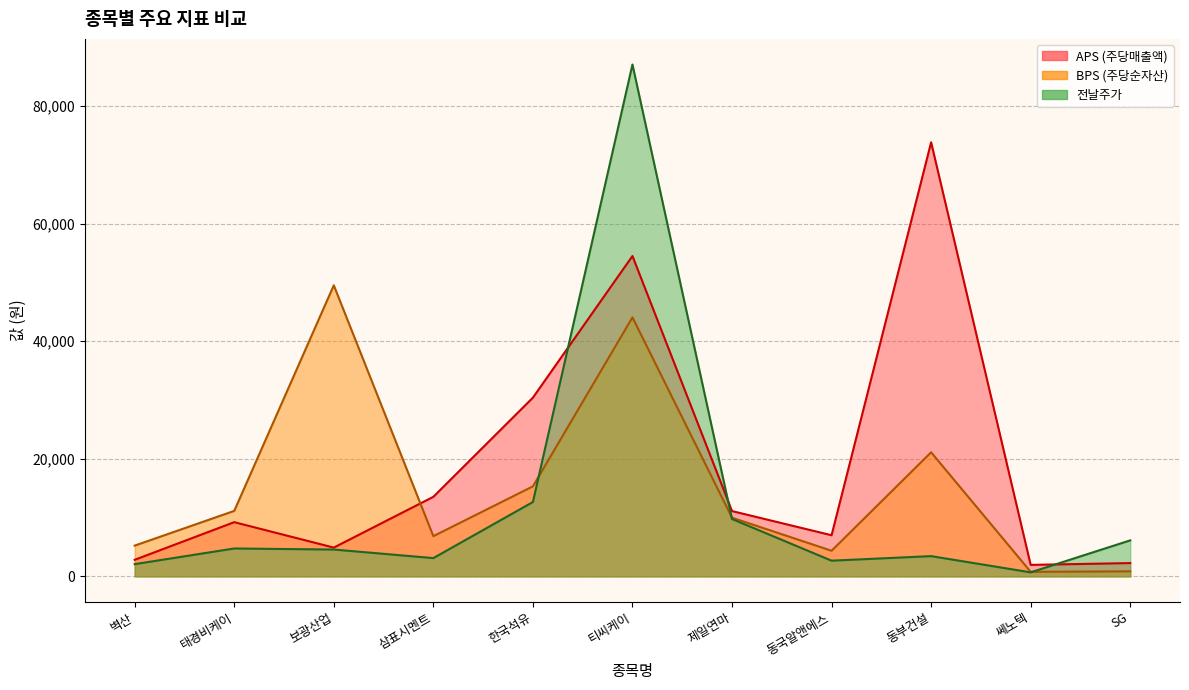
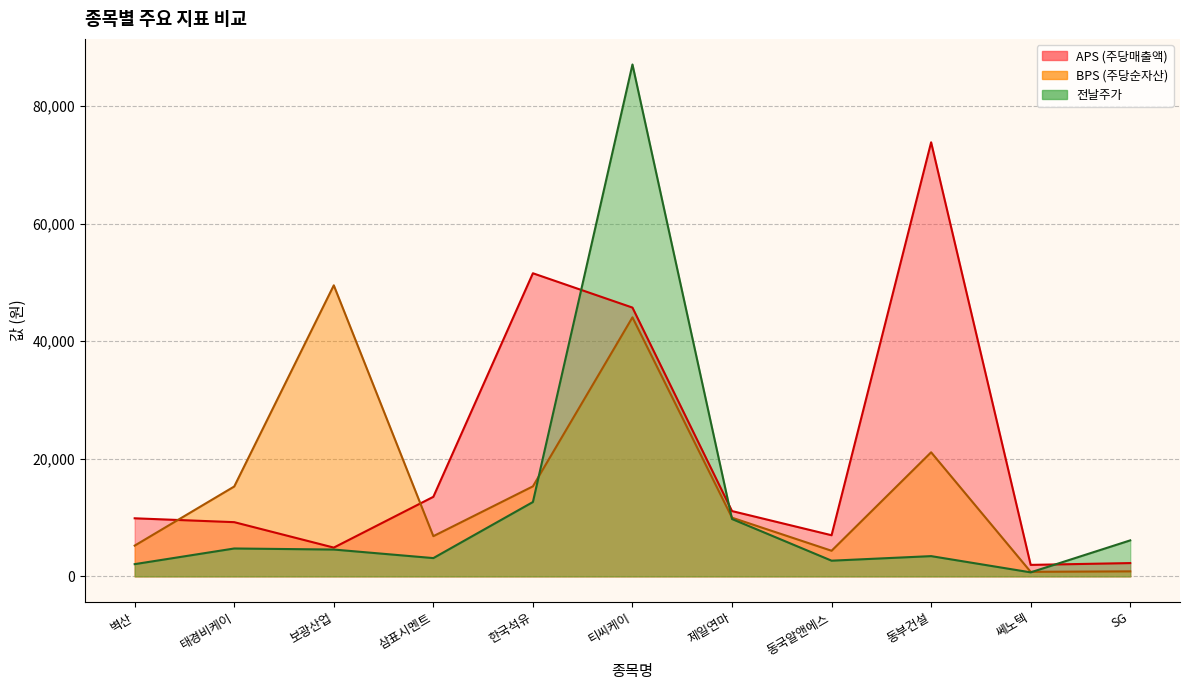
  {
    "APS (주당매출액)": {
-     "벽산": "3,000",
+     "벽산": "10,000",
      "태경비케이": "9,000",
      "삼표시멘트": "14,000",
-     "한국석유": "30,000",
-     "티씨케이": "55,000",
+     "한국석유": "52,000",
+     "티씨케이": "46,000",
      "제일연마": "11,000",
      "동국알앤에스": "7,000",
      "동부건설": "74,000",
      "쎄노텍": "2,000",
      "SG": "2,000"
    },
    "BPS (주당순자산)": {
      "벽산": "5,000",
-     "태경비케이": "11,000",
+     "태경비케이": "15,000",
      "보광산업": "50,000",
      "삼표시멘트": "7,000",
      "한국석유": "15,000",
      "티씨케이": "44,000",
      "동국알앤에스": "4,000",
      "동부건설": "21,000",
      "SG": "1,000"
    },
    "전날주가": {
      "벽산": "2,000",
      "태경비케이": "5,000",
      "삼표시멘트": "3,000",
      "한국석유": "13,000",
      "티씨케이": "87,000",
      "동국알앤에스": "3,000",
      "동부건설": "3,000",
      "SG": "6,000"
    }
  }
